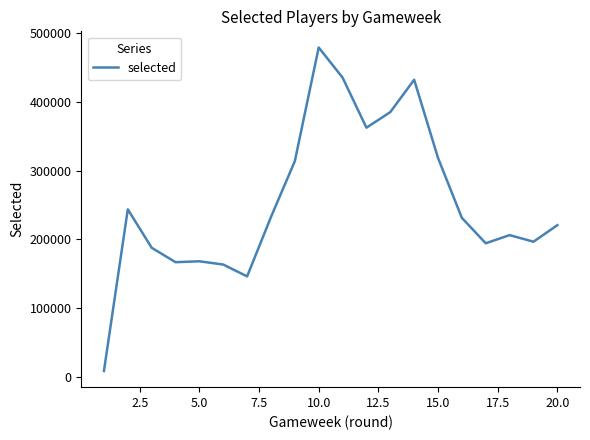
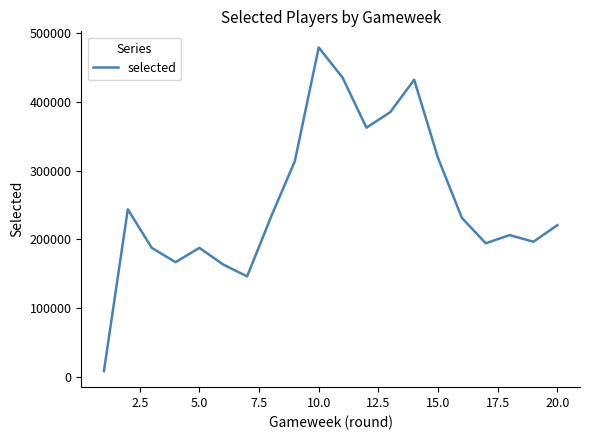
  {
-   "5.0": 170000,
+   "5.0": 190000,
    "10.0": 480000,
    "15.0": 320000,
    "20.0": 220000
  }
